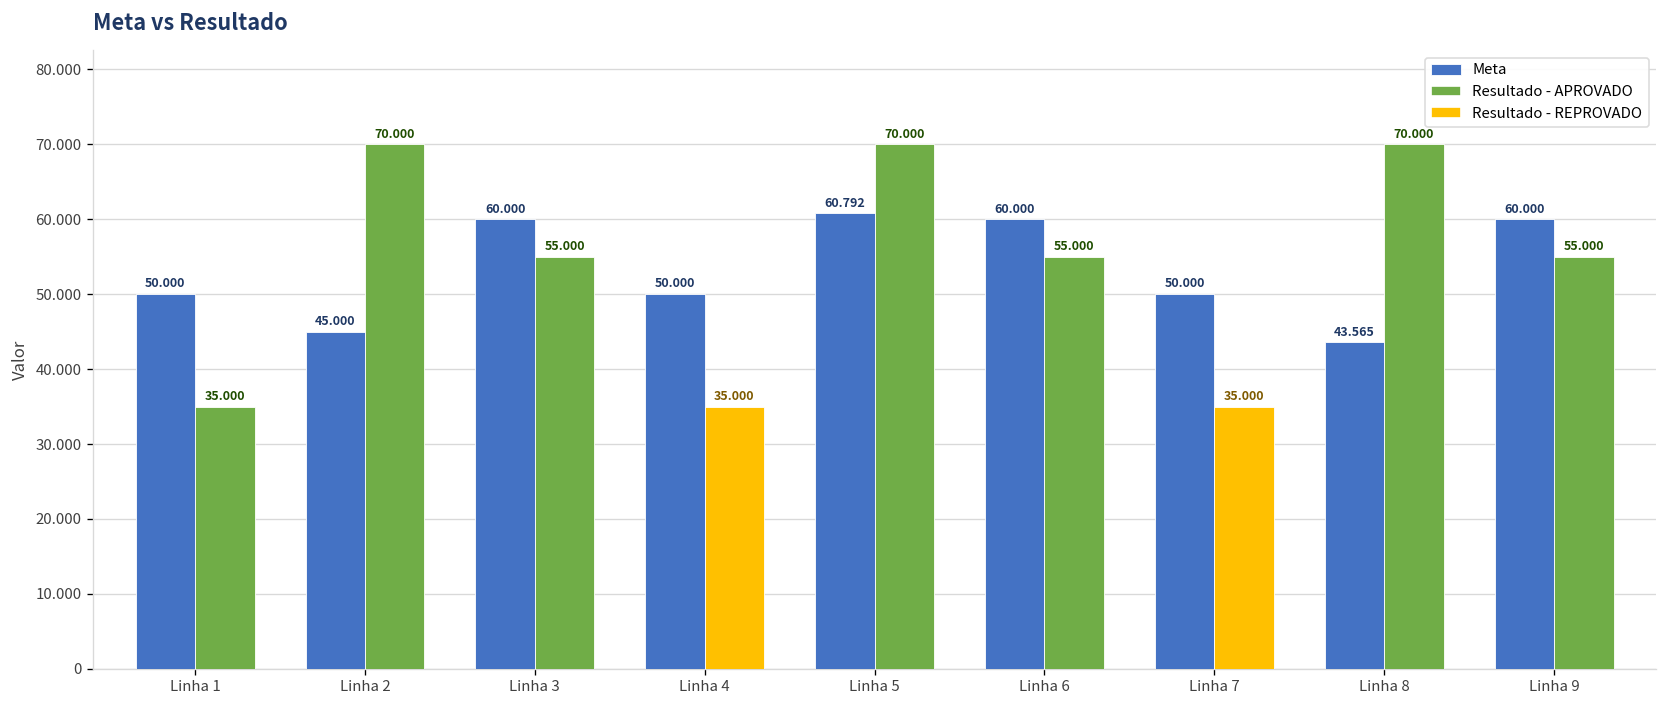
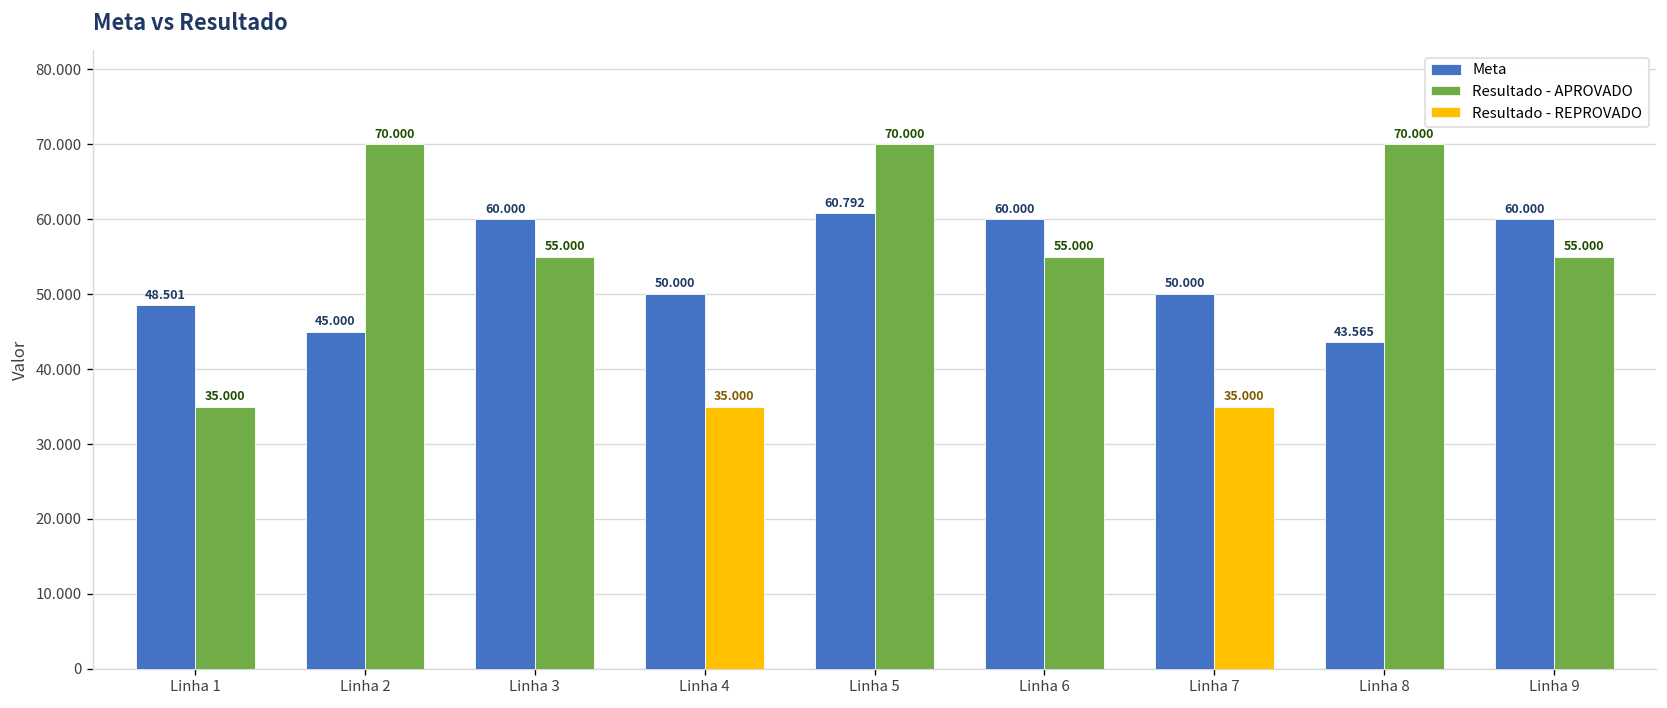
  {
    "Meta": {
-     "Linha 1": 50.000
+     "Linha 1": 48.501
    }
  }
